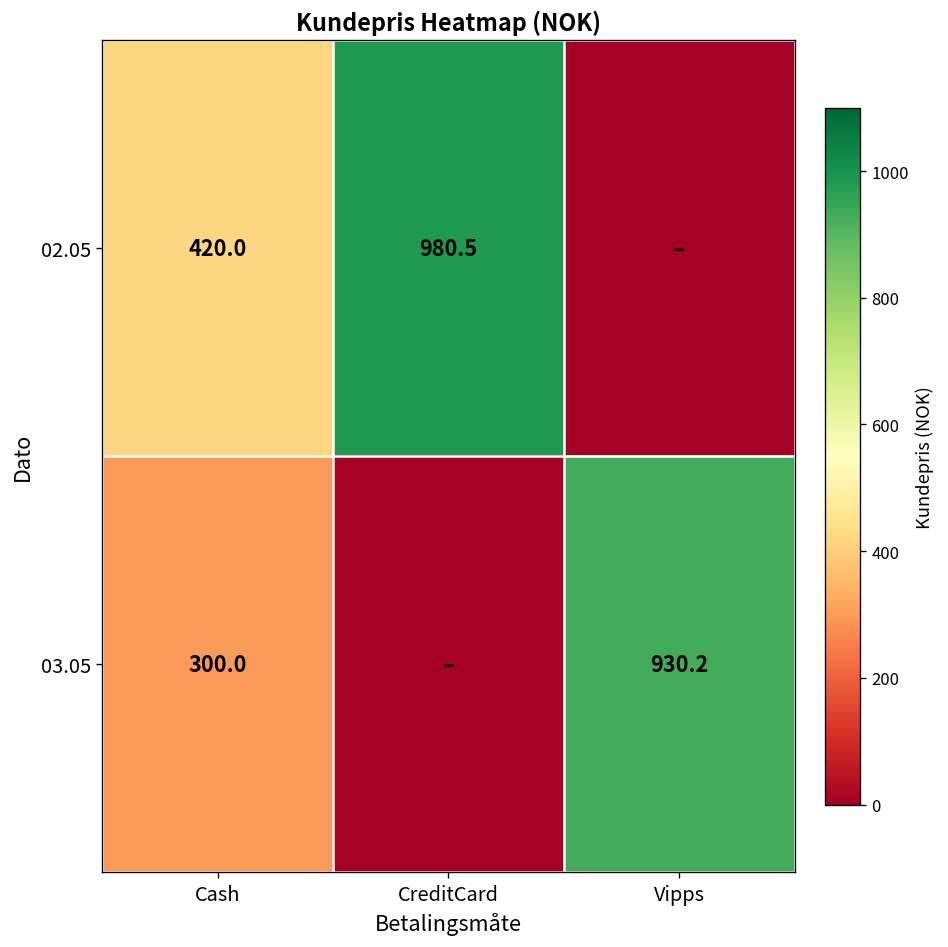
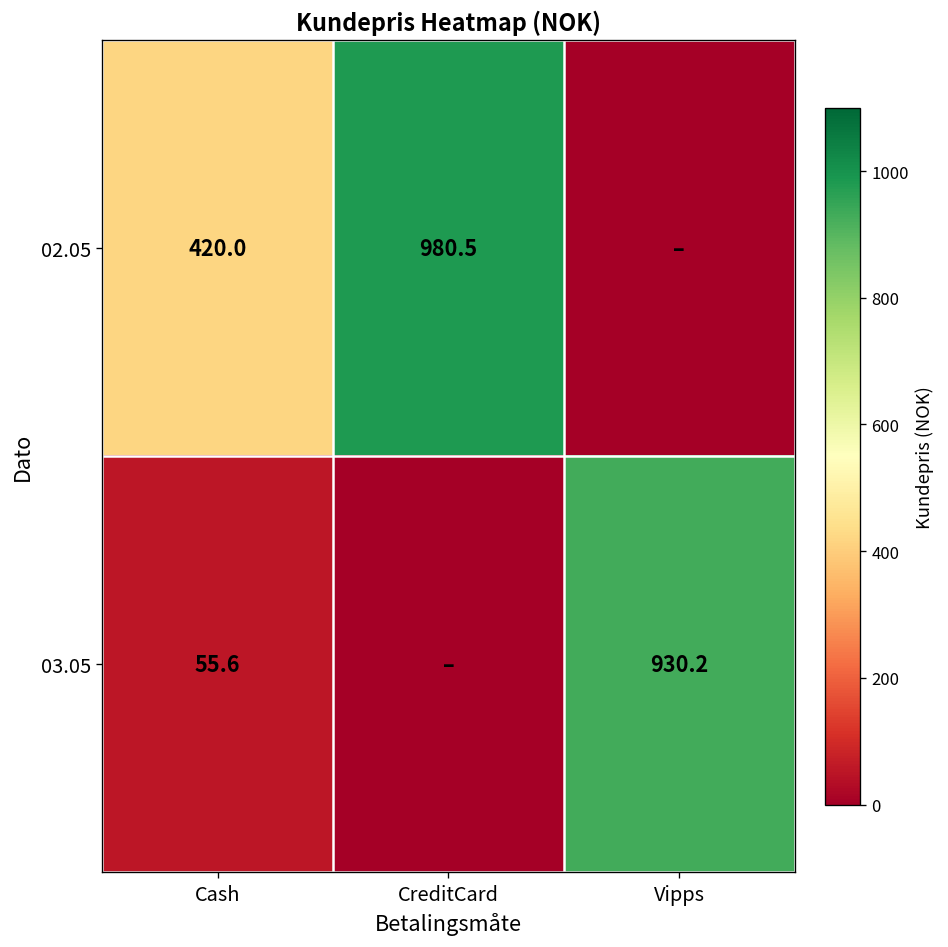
  {
    "02.05": {
      "Cash": 420.0,
      "CreditCard": 980.5
    },
    "03.05": {
-     "Cash": 300.0,
+     "Cash": 55.6,
      "Vipps": 930.2
    }
  }
